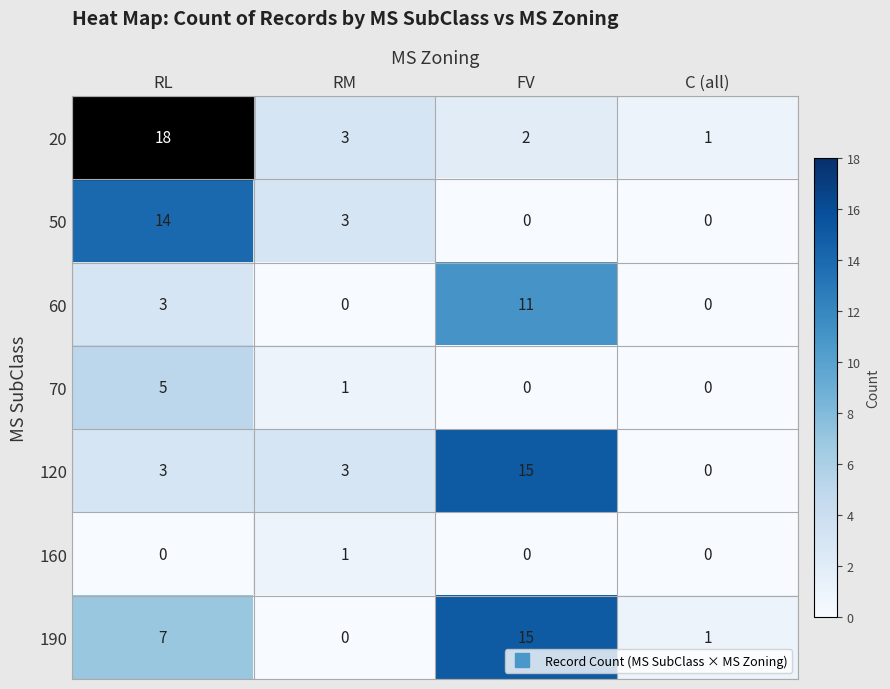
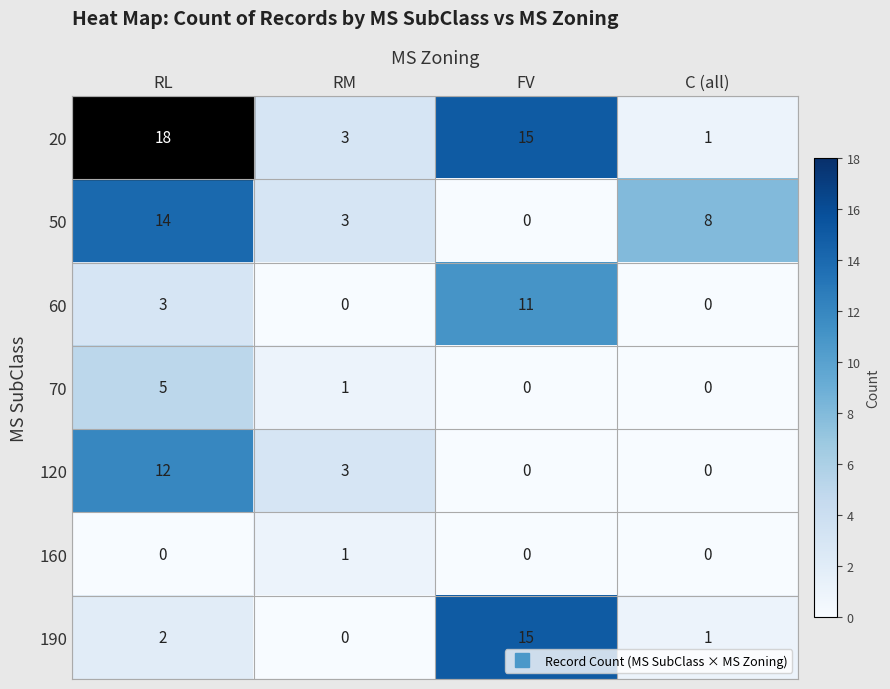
  {
    "20": {
      "RM": 3,
-     "FV": 2,
+     "FV": 15,
      "C (all)": 1
    },
    "50": {
      "RL": 14,
      "RM": 3,
      "FV": 0,
-     "C (all)": 0
+     "C (all)": 8
    },
    "60": {
      "RL": 3,
      "RM": 0,
      "FV": 11,
      "C (all)": 0
    },
    "70": {
      "RL": 5,
      "RM": 1,
      "FV": 0,
      "C (all)": 0
    },
    "120": {
-     "RL": 3,
+     "RL": 12,
      "RM": 3,
-     "FV": 15,
+     "FV": 0,
      "C (all)": 0
    },
    "160": {
      "RL": 0,
      "RM": 1,
      "FV": 0,
      "C (all)": 0
    },
    "190": {
-     "RL": 7,
+     "RL": 2,
      "RM": 0,
      "FV": 15,
      "C (all)": 1
    }
  }
